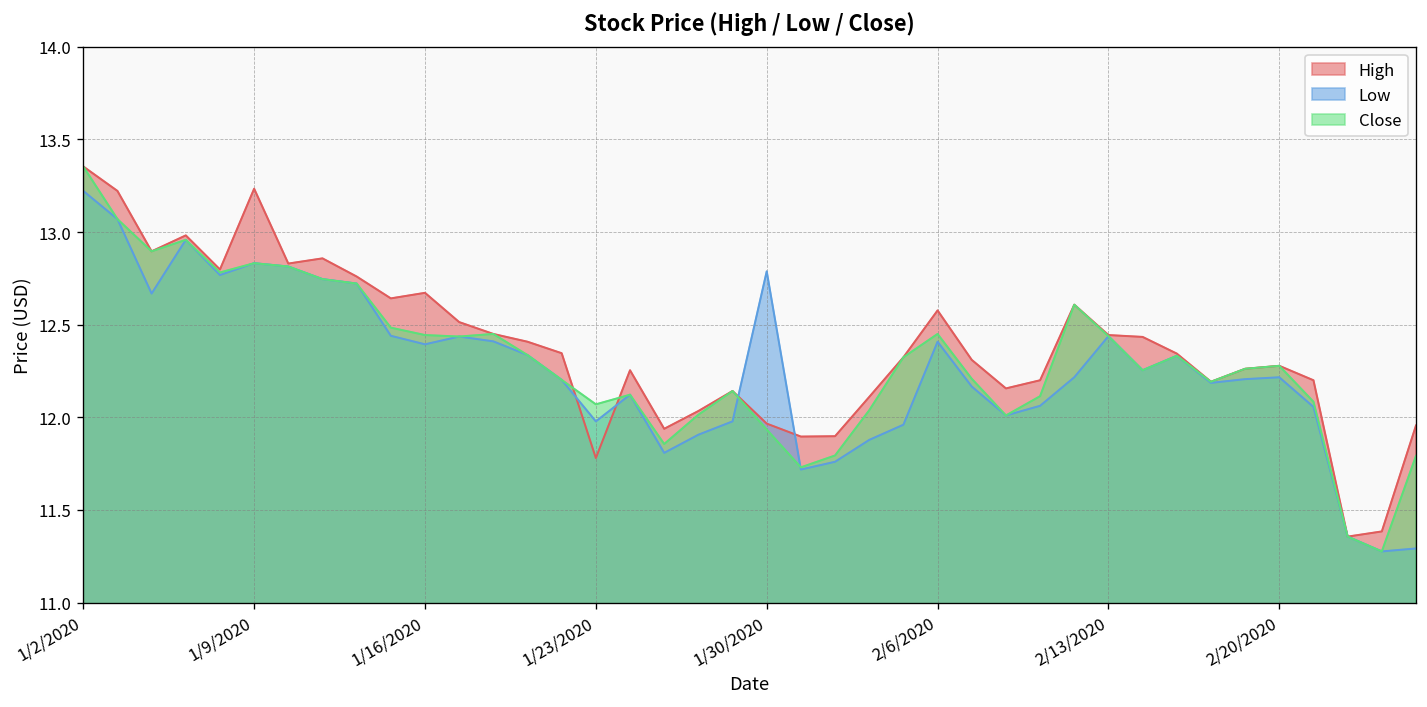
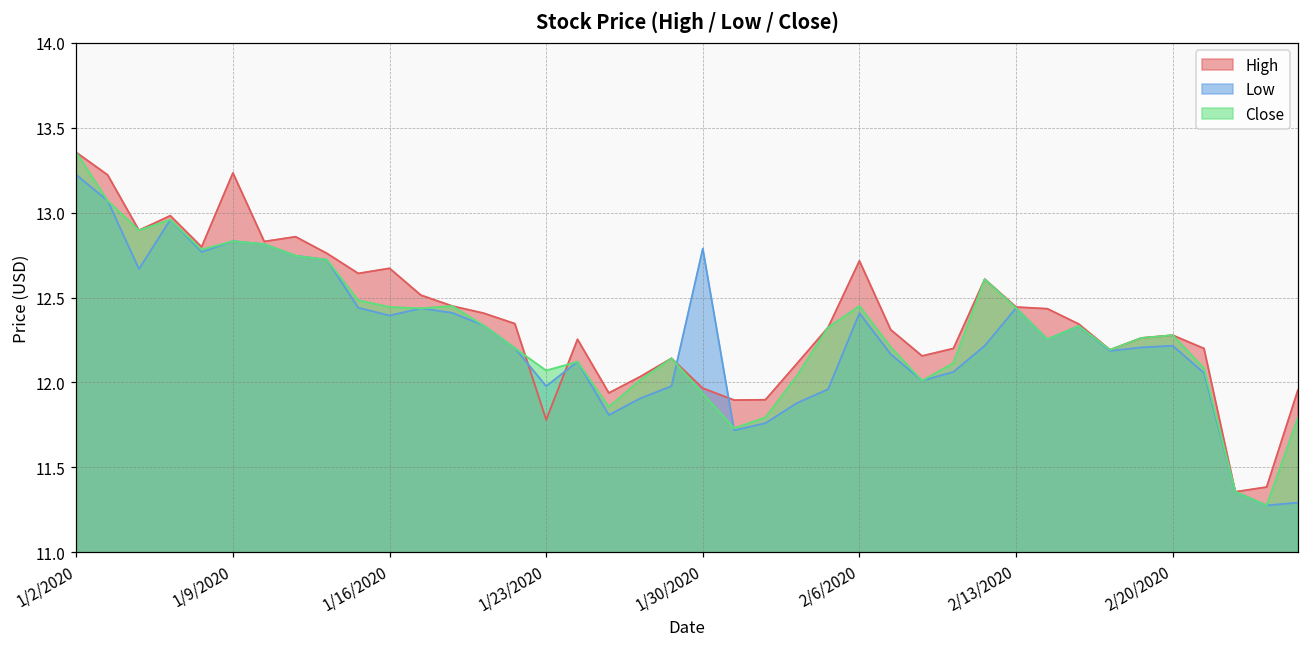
  {
    "High": {
      "1/9/2020": 13.23,
      "1/16/2020": 12.67,
      "1/23/2020": 11.78,
      "1/30/2020": 11.97,
-     "2/6/2020": 12.58
+     "2/6/2020": 12.72
    },
    "Low": {
      "1/2/2020": 13.22,
      "1/16/2020": 12.39,
      "1/23/2020": 11.98,
      "1/30/2020": 12.79,
      "2/6/2020": 12.41,
      "2/20/2020": 12.22
    },
    "Close": {
      "1/16/2020": 12.44,
      "1/23/2020": 12.07,
      "1/30/2020": 11.93,
      "2/6/2020": 12.45
    }
  }
